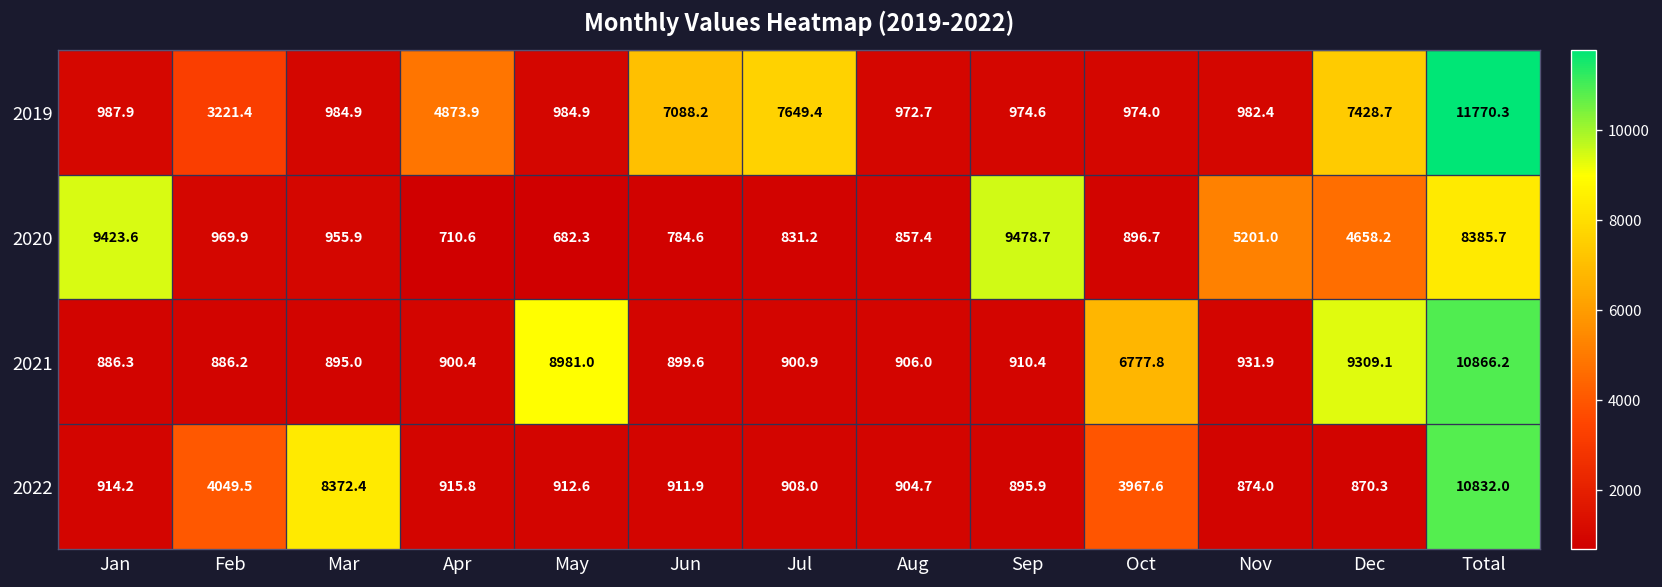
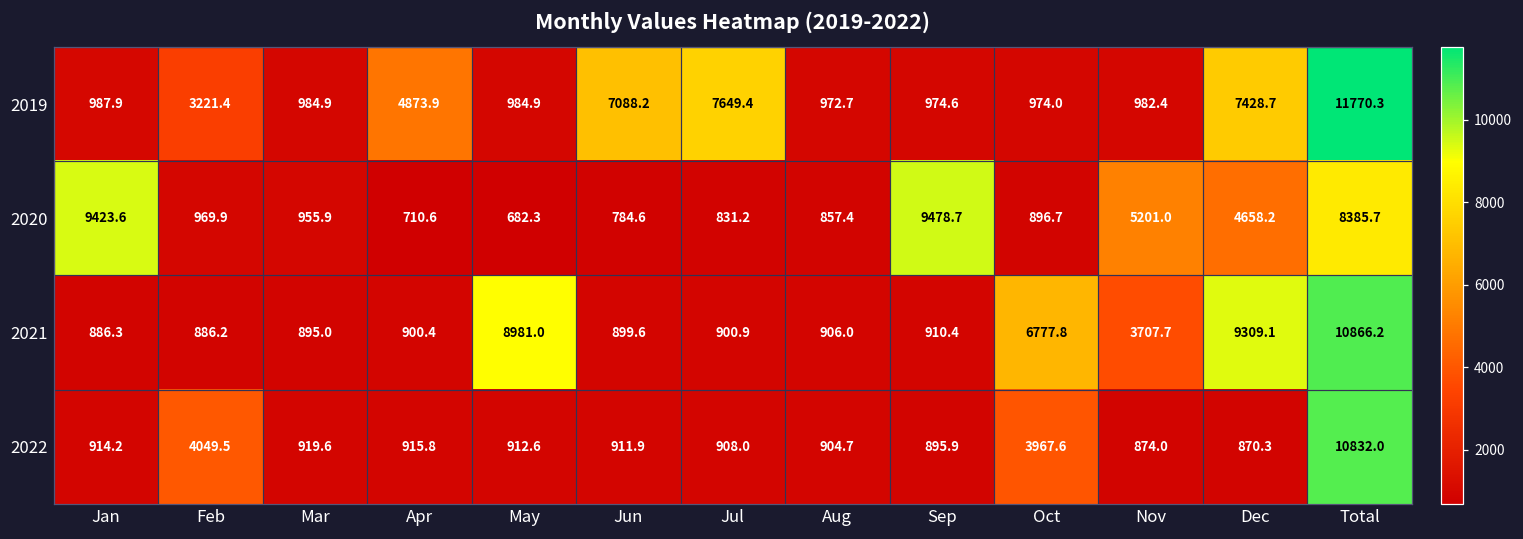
  {
    "2019": {
      "Jan": 987.9,
      "Feb": 3221.4,
      "Mar": 984.9,
      "Apr": 4873.9,
      "May": 984.9,
      "Jun": 7088.2,
      "Jul": 7649.4,
      "Aug": 972.7,
      "Sep": 974.6,
      "Oct": 974.0,
      "Nov": 982.4,
      "Dec": 7428.7,
      "Total": 11770.3
    },
    "2020": {
      "Jan": 9423.6,
      "Feb": 969.9,
      "Mar": 955.9,
      "Apr": 710.6,
      "May": 682.3,
      "Jun": 784.6,
      "Jul": 831.2,
      "Aug": 857.4,
      "Sep": 9478.7,
      "Oct": 896.7,
      "Nov": 5201.0,
      "Dec": 4658.2,
      "Total": 8385.7
    },
    "2021": {
      "Jan": 886.3,
      "Feb": 886.2,
      "Mar": 895.0,
      "Apr": 900.4,
      "May": 8981.0,
      "Jun": 899.6,
      "Jul": 900.9,
      "Aug": 906.0,
      "Sep": 910.4,
      "Oct": 6777.8,
-     "Nov": 931.9,
+     "Nov": 3707.7,
      "Dec": 9309.1,
      "Total": 10866.2
    },
    "2022": {
      "Jan": 914.2,
      "Feb": 4049.5,
-     "Mar": 8372.4,
+     "Mar": 919.6,
      "Apr": 915.8,
      "May": 912.6,
      "Jun": 911.9,
      "Jul": 908.0,
      "Aug": 904.7,
      "Sep": 895.9,
      "Oct": 3967.6,
      "Nov": 874.0,
      "Dec": 870.3,
      "Total": 10832.0
    }
  }
